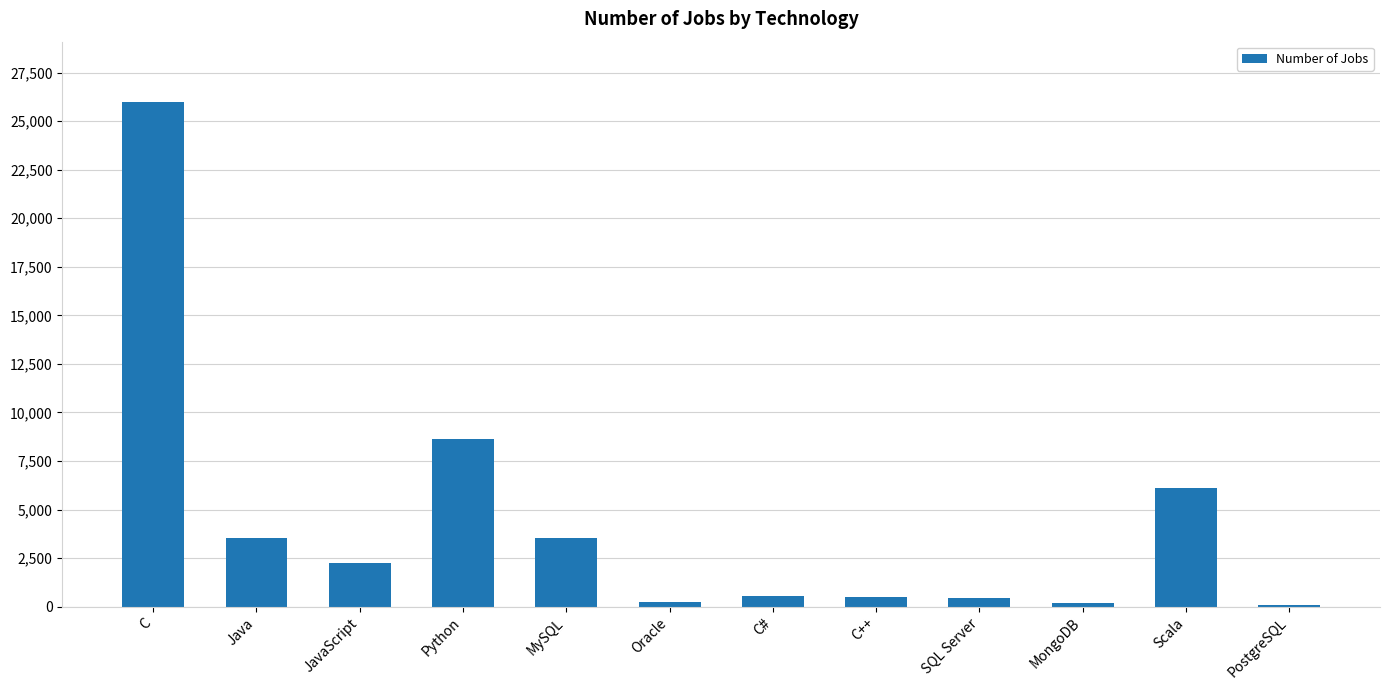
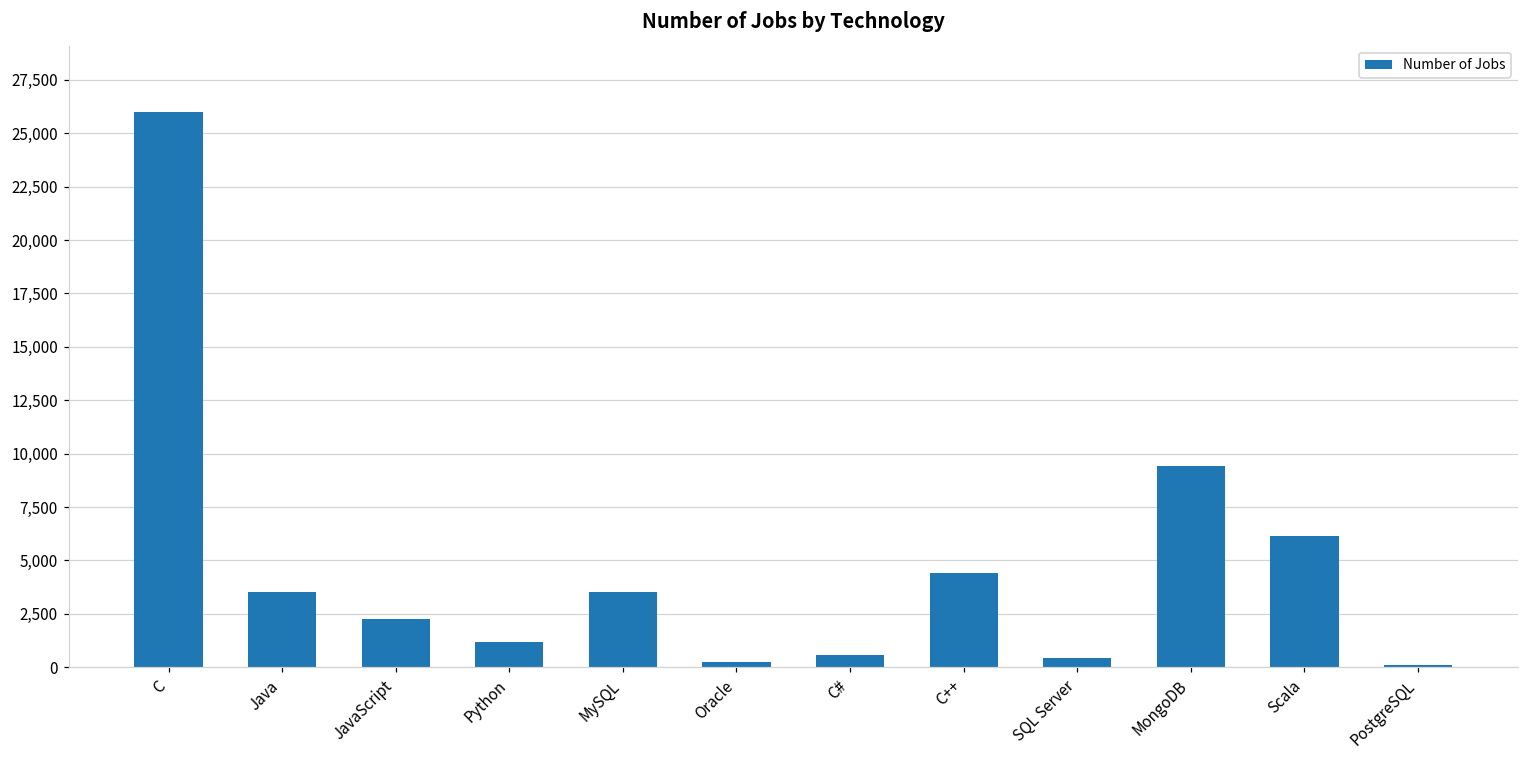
  {
    "C": "26,000",
    "Java": "3,500",
    "JavaScript": "2,300",
-   "Python": "8,600",
+   "Python": "1,200",
    "MySQL": "3,500",
    "Oracle": "200",
    "C#": "600",
-   "C++": "500",
+   "C++": "4,400",
    "SQL Server": "400",
-   "MongoDB": "200",
+   "MongoDB": "9,400",
    "Scala": "6,100"
  }
